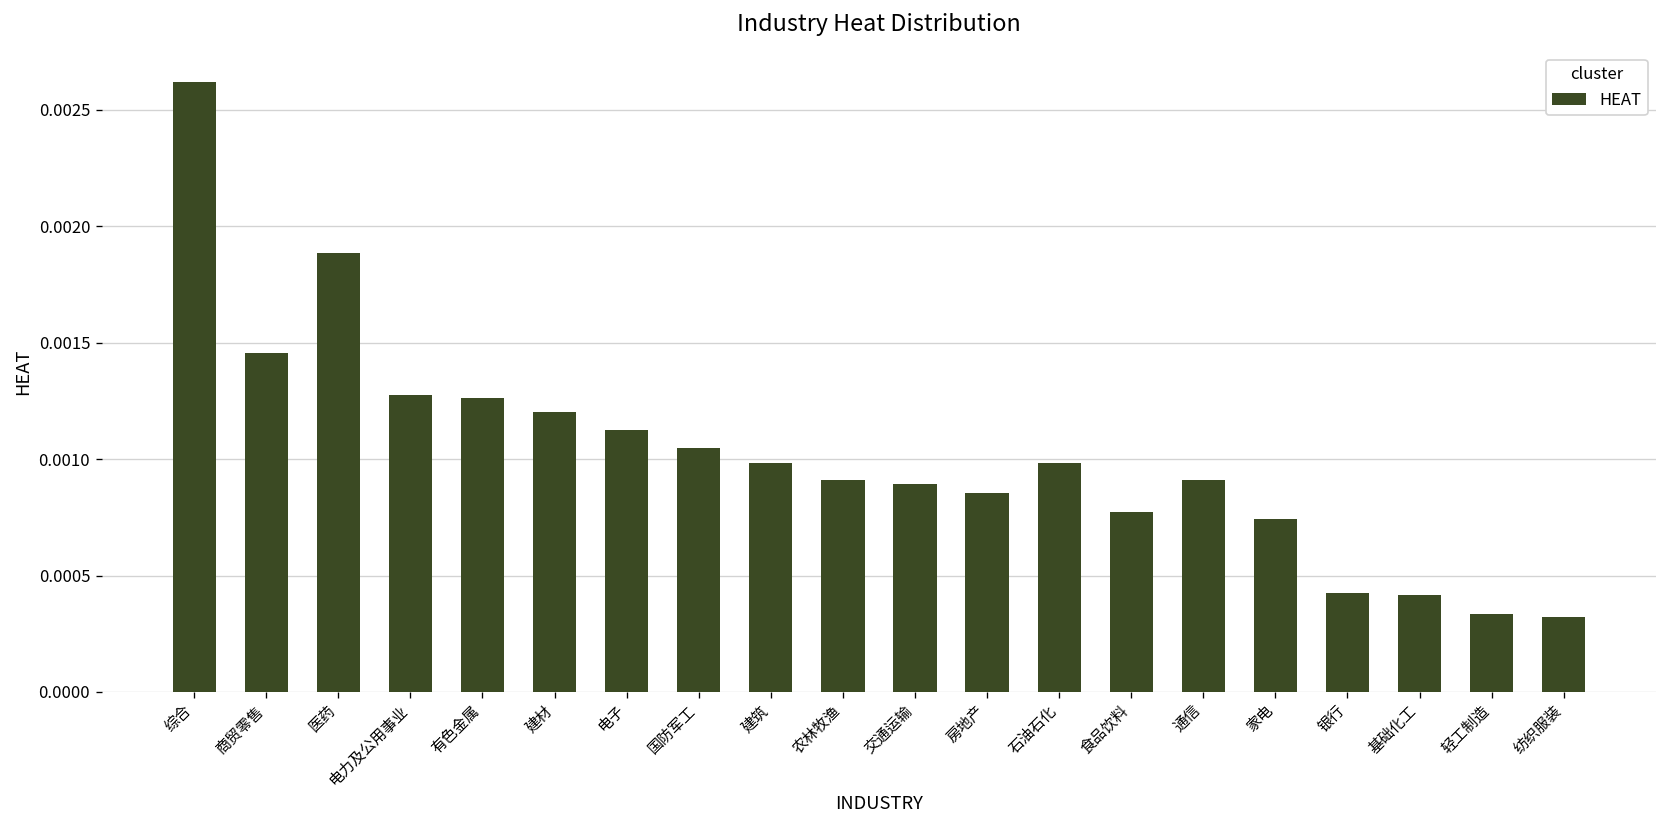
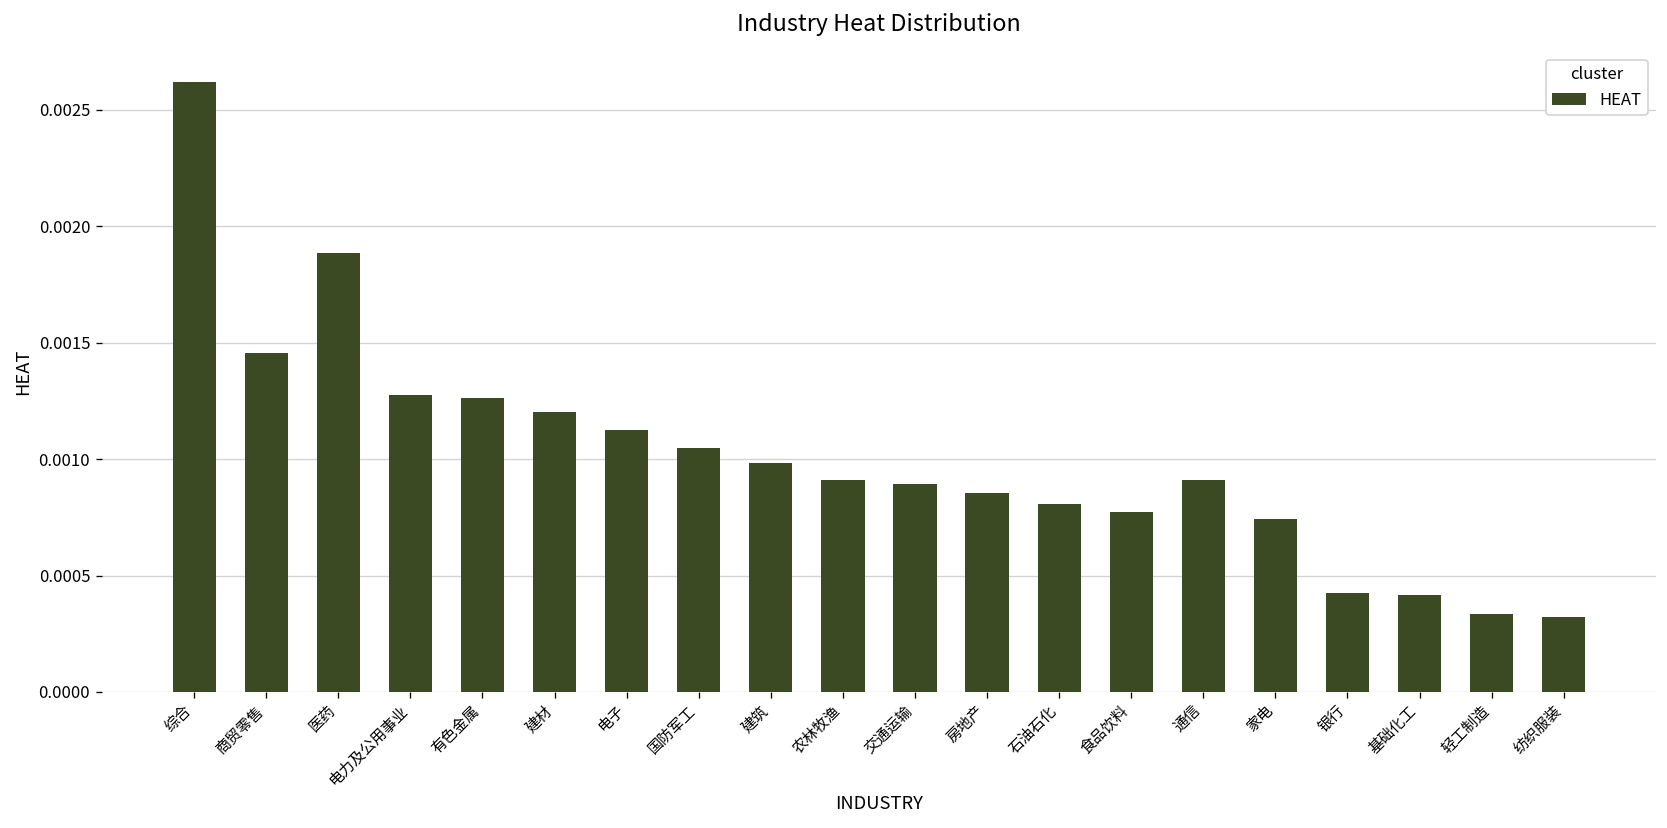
  {
    "综合": 0.00262,
    "商贸零售": 0.00146,
    "医药": 0.00188,
    "电力及公用事业": 0.00127,
    "有色金属": 0.00126,
    "建材": 0.00120,
    "电子": 0.00112,
    "国防军工": 0.00105,
    "建筑": 0.00098,
    "农林牧渔": 0.00091,
    "交通运输": 0.00089,
    "房地产": 0.00085,
-   "石油石化": 0.00098,
+   "石油石化": 0.00081,
    "食品饮料": 0.00077,
    "通信": 0.00091,
    "家电": 0.00074,
    "银行": 0.00043,
    "基础化工": 0.00042,
    "轻工制造": 0.00034,
    "纺织服装": 0.00032
  }
